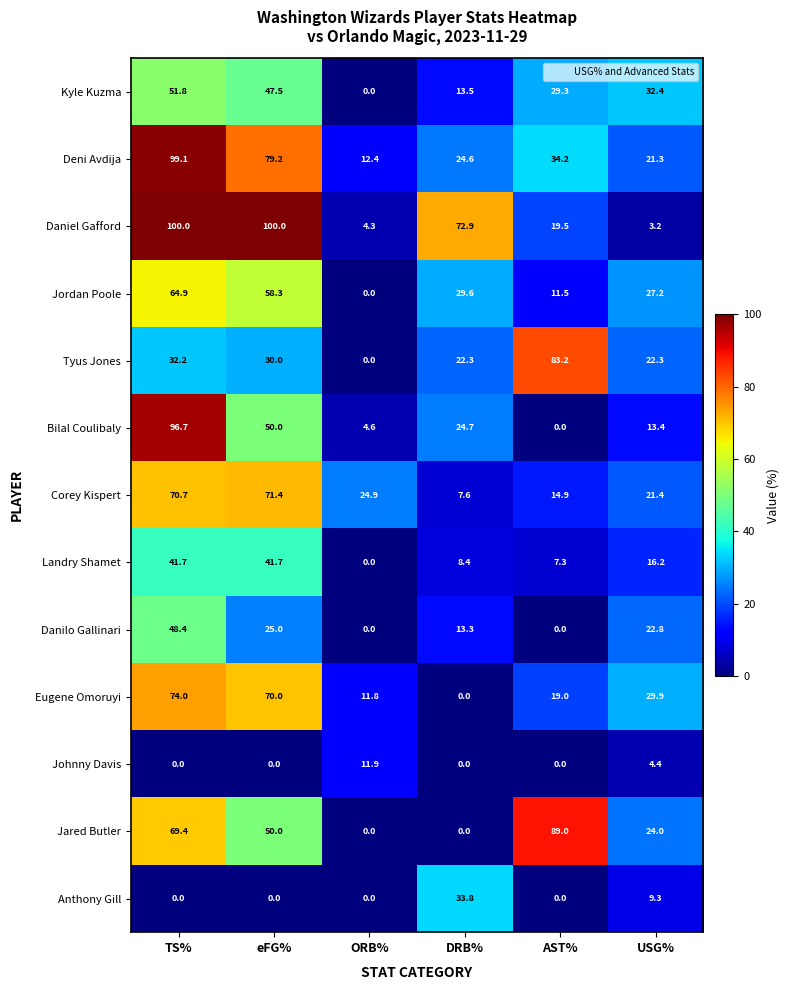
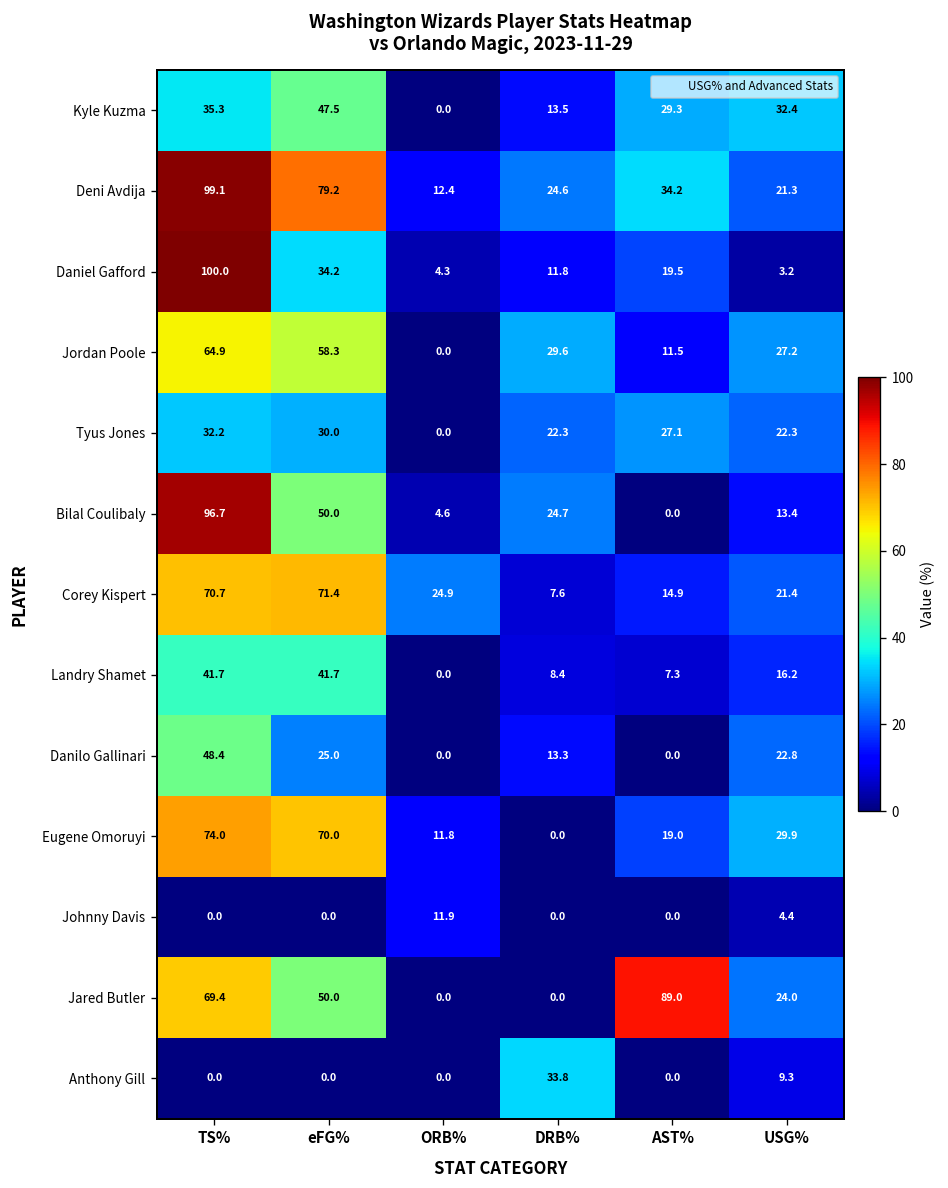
  {
    "Kyle Kuzma": {
-     "TS%": 51.8,
+     "TS%": 35.3,
      "eFG%": 47.5,
      "ORB%": 0.0,
      "DRB%": 13.5,
      "AST%": 29.3,
      "USG%": 32.4
    },
    "Deni Avdija": {
      "TS%": 99.1,
      "eFG%": 79.2,
      "ORB%": 12.4,
      "DRB%": 24.6,
      "AST%": 34.2,
      "USG%": 21.3
    },
    "Daniel Gafford": {
      "TS%": 100.0,
-     "eFG%": 100.0,
+     "eFG%": 34.2,
      "ORB%": 4.3,
-     "DRB%": 72.9,
+     "DRB%": 11.8,
      "AST%": 19.5,
      "USG%": 3.2
    },
    "Jordan Poole": {
      "TS%": 64.9,
      "eFG%": 58.3,
      "ORB%": 0.0,
      "DRB%": 29.6,
      "AST%": 11.5,
      "USG%": 27.2
    },
    "Tyus Jones": {
      "TS%": 32.2,
      "eFG%": 30.0,
      "ORB%": 0.0,
      "DRB%": 22.3,
-     "AST%": 83.2,
+     "AST%": 27.1,
      "USG%": 22.3
    },
    "Bilal Coulibaly": {
      "TS%": 96.7,
      "eFG%": 50.0,
      "ORB%": 4.6,
      "DRB%": 24.7,
      "AST%": 0.0,
      "USG%": 13.4
    },
    "Corey Kispert": {
      "TS%": 70.7,
      "eFG%": 71.4,
      "ORB%": 24.9,
      "DRB%": 7.6,
      "AST%": 14.9,
      "USG%": 21.4
    },
    "Landry Shamet": {
      "TS%": 41.7,
      "eFG%": 41.7,
      "ORB%": 0.0,
      "DRB%": 8.4,
      "AST%": 7.3,
      "USG%": 16.2
    },
    "Danilo Gallinari": {
      "TS%": 48.4,
      "eFG%": 25.0,
      "ORB%": 0.0,
      "DRB%": 13.3,
      "AST%": 0.0,
      "USG%": 22.8
    },
    "Eugene Omoruyi": {
      "TS%": 74.0,
      "eFG%": 70.0,
      "ORB%": 11.8,
      "DRB%": 0.0,
      "AST%": 19.0,
      "USG%": 29.9
    },
    "Johnny Davis": {
      "TS%": 0.0,
      "eFG%": 0.0,
      "ORB%": 11.9,
      "DRB%": 0.0,
      "AST%": 0.0,
      "USG%": 4.4
    },
    "Jared Butler": {
      "TS%": 69.4,
      "eFG%": 50.0,
      "ORB%": 0.0,
      "DRB%": 0.0,
      "AST%": 89.0,
      "USG%": 24.0
    },
    "Anthony Gill": {
      "TS%": 0.0,
      "eFG%": 0.0,
      "ORB%": 0.0,
      "DRB%": 33.8,
      "AST%": 0.0,
      "USG%": 9.3
    }
  }
